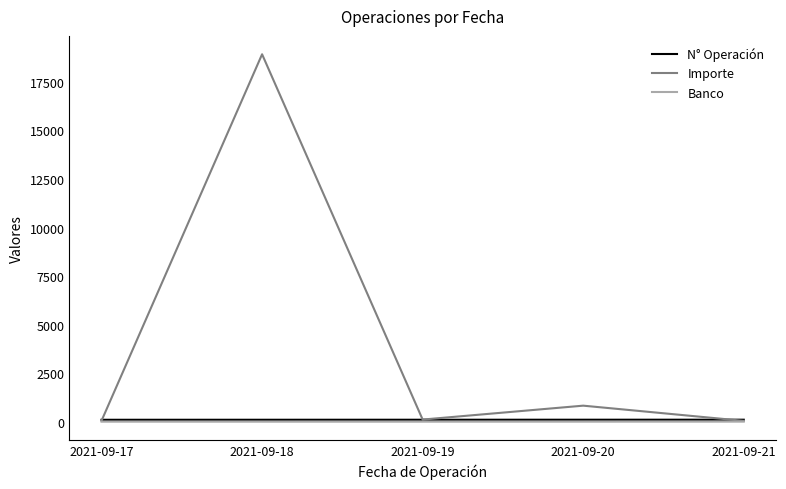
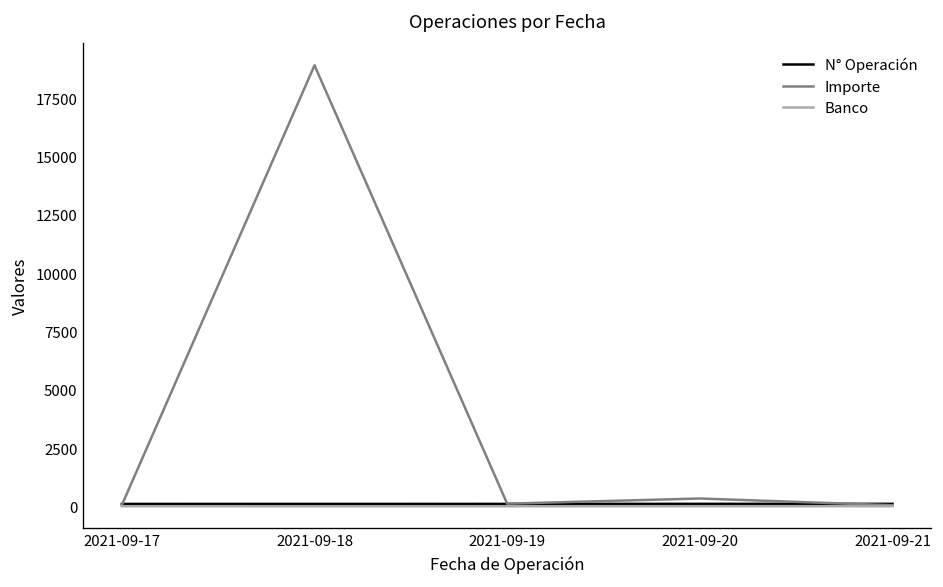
  {
    "Importe": {
      "2021-09-18": 18900,
-     "2021-09-20": 800
+     "2021-09-20": 300
    }
  }
